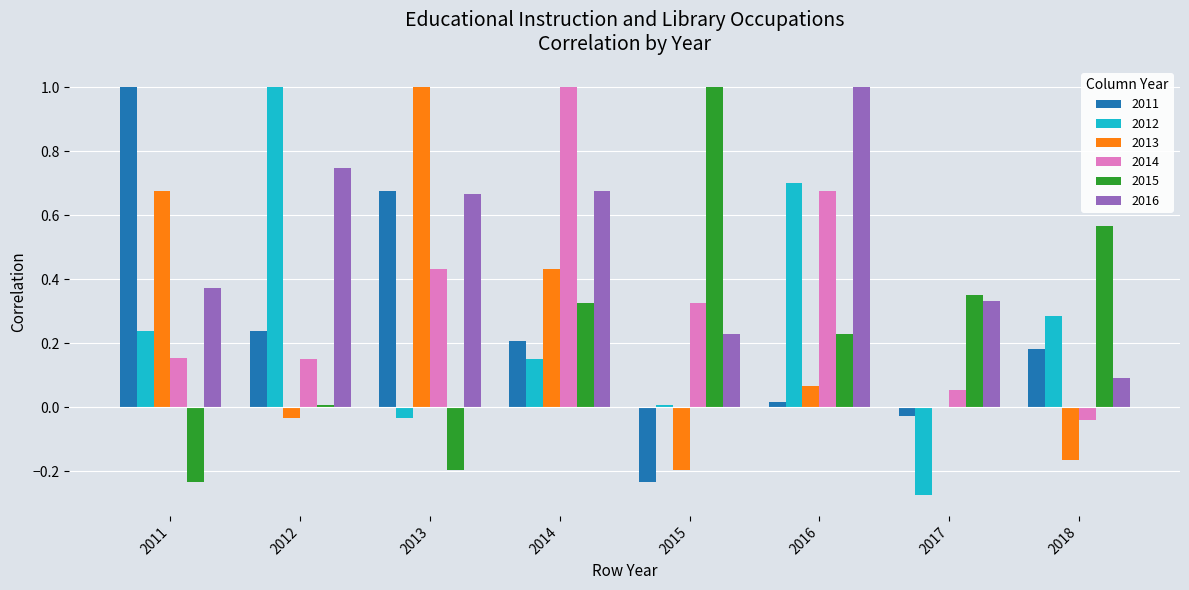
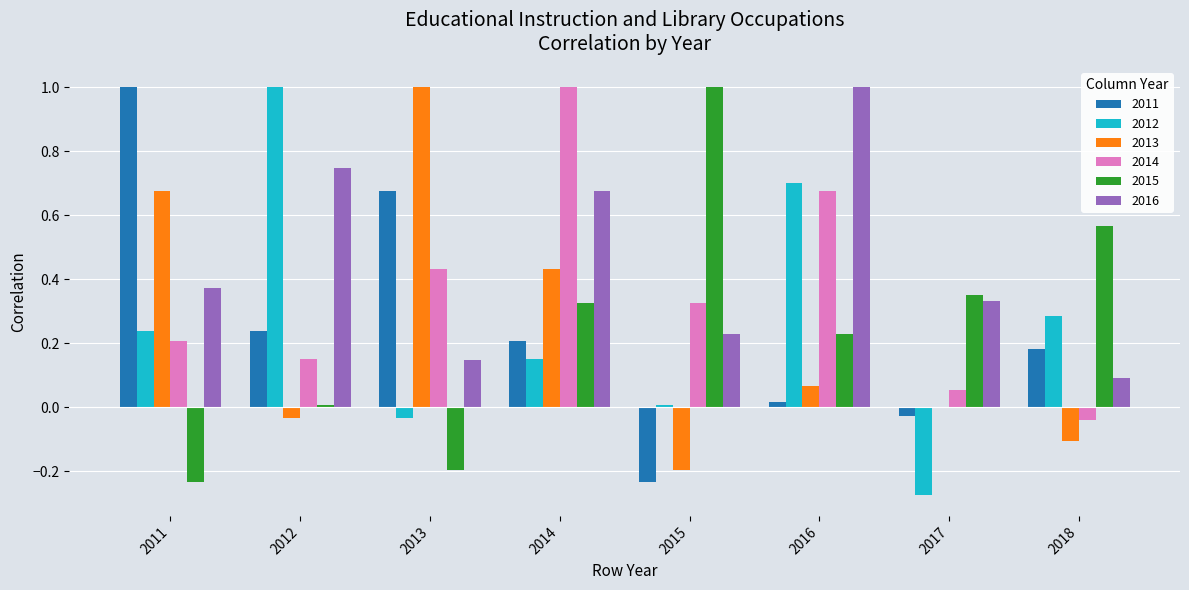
  {
    "2011": {
      "2011": 1.00,
      "2012": 0.24,
      "2013": 0.68,
      "2014": 0.21,
      "2015": -0.23,
      "2016": 0.02,
      "2017": -0.03,
      "2018": 0.18
    },
    "2012": {
      "2011": 0.24,
      "2012": 1.00,
      "2013": -0.03,
      "2014": 0.15,
      "2016": 0.70,
      "2017": -0.28,
      "2018": 0.29
    },
    "2013": {
      "2011": 0.68,
      "2012": -0.03,
      "2013": 1.00,
      "2014": 0.43,
      "2015": -0.20,
      "2016": 0.07,
-     "2018": -0.17
+     "2018": -0.11
    },
    "2014": {
-     "2011": 0.15,
+     "2011": 0.21,
      "2012": 0.15,
      "2013": 0.43,
      "2014": 1.00,
      "2015": 0.33,
      "2016": 0.68,
      "2017": 0.05,
      "2018": -0.04
    },
    "2015": {
      "2011": -0.23,
      "2013": -0.20,
      "2014": 0.33,
      "2015": 1.00,
      "2016": 0.23,
      "2017": 0.35,
      "2018": 0.57
    },
    "2016": {
      "2011": 0.37,
      "2012": 0.75,
-     "2013": 0.67,
+     "2013": 0.15,
      "2014": 0.68,
      "2015": 0.23,
      "2016": 1.00,
      "2017": 0.33,
      "2018": 0.09
    }
  }
